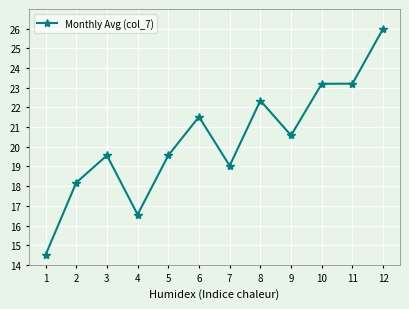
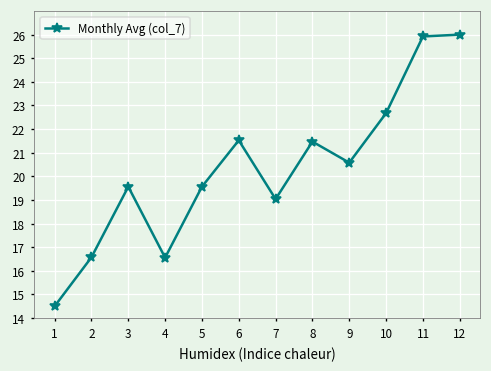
  {
    "1": 14.5,
-   "2": 18.2,
+   "2": 16.6,
    "3": 19.6,
    "4": 16.6,
    "5": 19.6,
    "6": 21.5,
    "7": 19.0,
-   "8": 22.3,
+   "8": 21.5,
    "9": 20.6,
-   "10": 23.2,
-   "11": 23.2,
+   "10": 22.7,
+   "11": 25.9,
    "12": 26.0
  }
